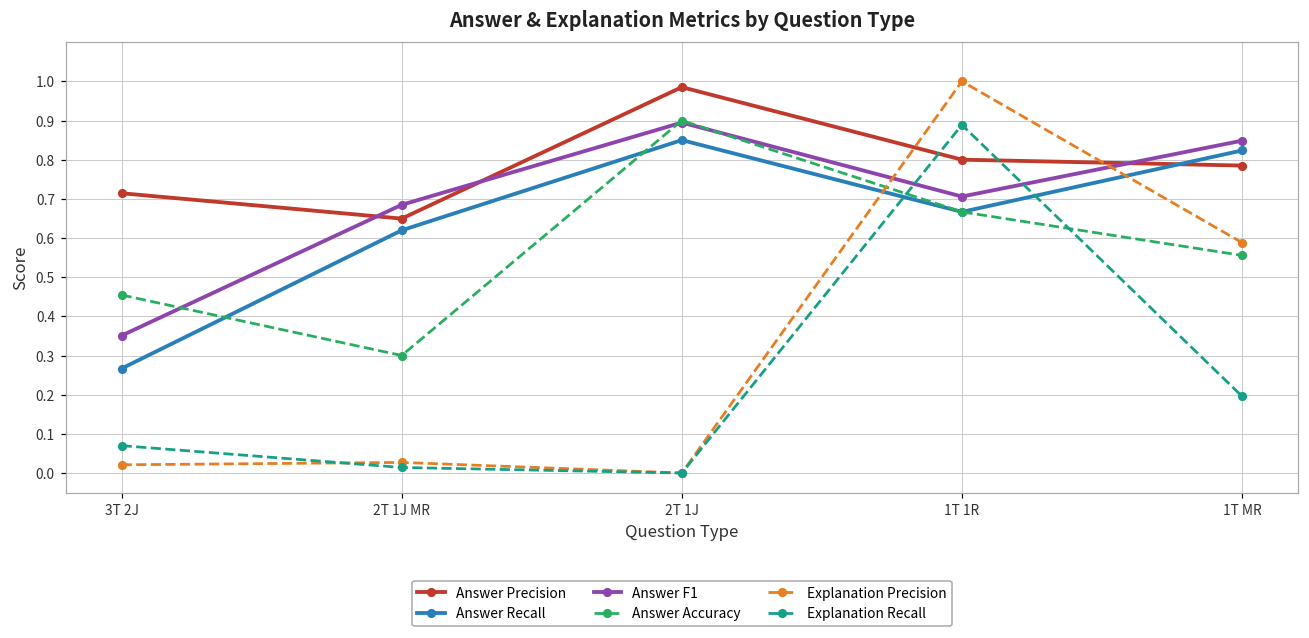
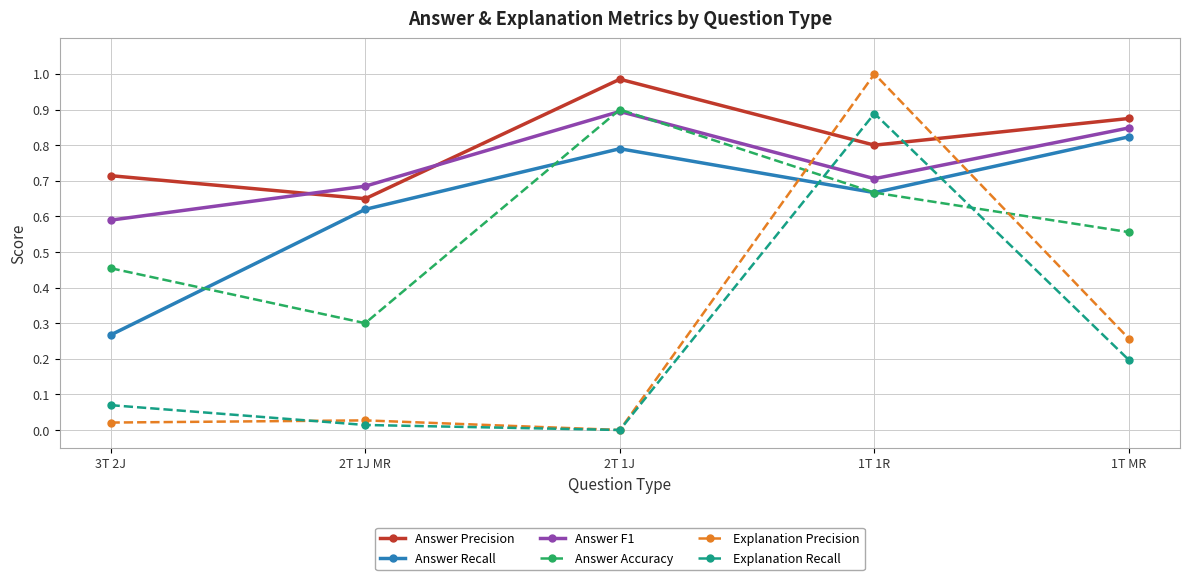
  {
    "Answer Precision": {
      "3T 2J": 0.71,
      "2T 1J MR": 0.65,
      "2T 1J": 0.99,
      "1T 1R": 0.80,
-     "1T MR": 0.79
+     "1T MR": 0.88
    },
    "Answer Recall": {
      "3T 2J": 0.27,
      "2T 1J MR": 0.62,
-     "2T 1J": 0.85,
+     "2T 1J": 0.79,
      "1T MR": 0.82
    },
    "Answer F1": {
-     "3T 2J": 0.35,
+     "3T 2J": 0.59,
      "2T 1J MR": 0.68,
      "1T 1R": 0.71,
      "1T MR": 0.85
    },
    "Explanation Precision": {
      "3T 2J": 0.02,
      "2T 1J MR": 0.03,
      "1T 1R": 1.00,
-     "1T MR": 0.59
+     "1T MR": 0.26
    }
  }
